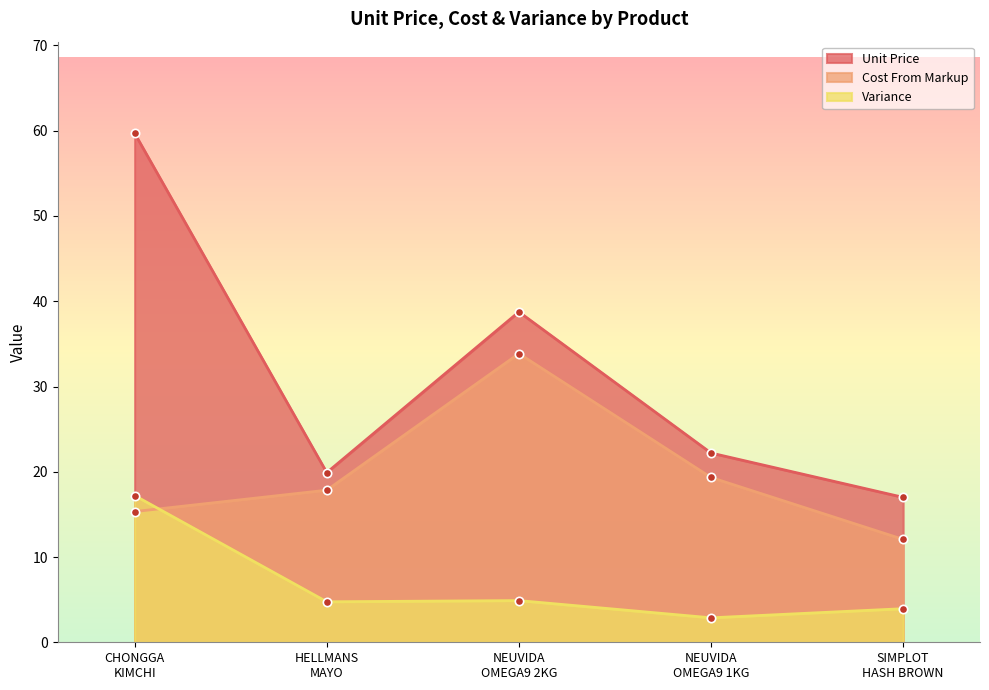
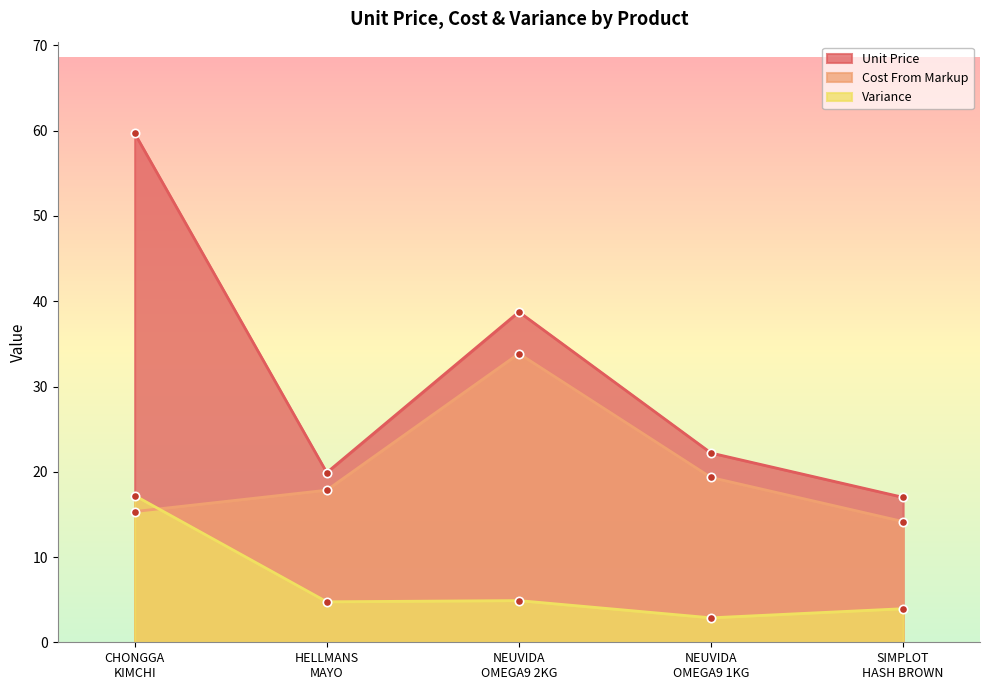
  {
    "Unit Price": {
      "CHONGGA KIMCHI": 60,
      "HELLMANS MAYO": 20,
      "NEUVIDA OMEGA9 2KG": 39,
      "NEUVIDA OMEGA9 1KG": 22,
      "SIMPLOT HASH BROWN": 17
    },
    "Cost From Markup": {
      "CHONGGA KIMCHI": 15,
      "HELLMANS MAYO": 18,
      "NEUVIDA OMEGA9 2KG": 34,
      "NEUVIDA OMEGA9 1KG": 19,
-     "SIMPLOT HASH BROWN": 12
+     "SIMPLOT HASH BROWN": 14
    },
    "Variance": {
      "CHONGGA KIMCHI": 17,
      "HELLMANS MAYO": 5,
      "NEUVIDA OMEGA9 2KG": 5,
      "NEUVIDA OMEGA9 1KG": 3,
      "SIMPLOT HASH BROWN": 4
    }
  }
